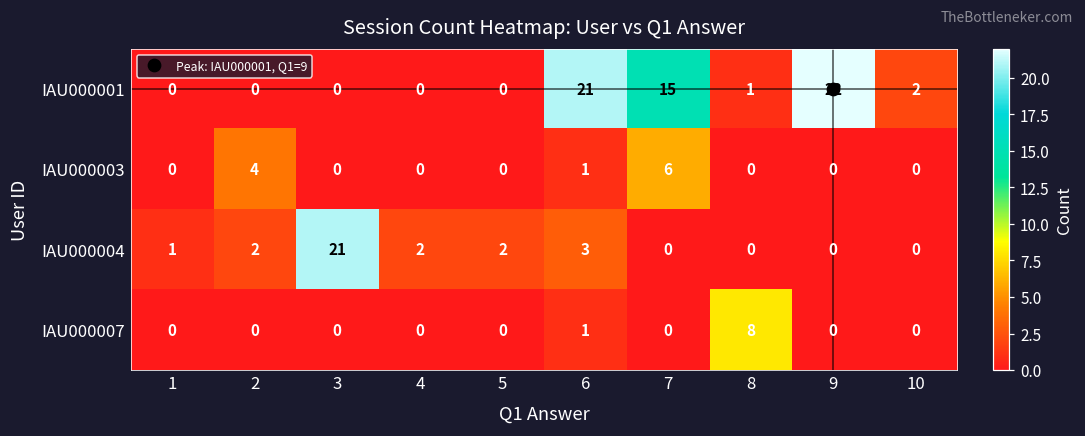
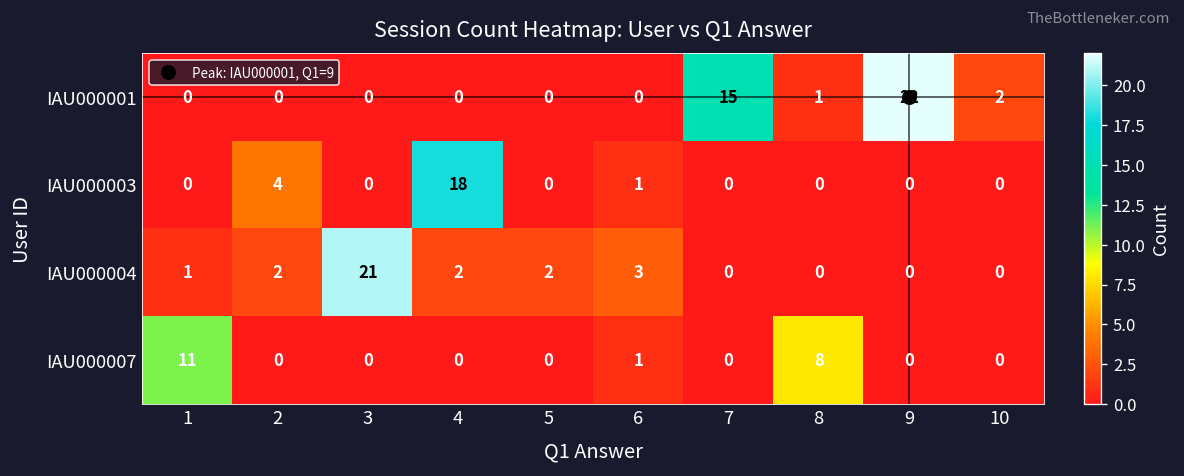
  {
    "IAU000001": {
      "1": 0,
      "2": 0,
      "3": 0,
      "4": 0,
      "5": 0,
-     "6": 21,
+     "6": 0,
      "7": 15,
      "8": 1,
      "10": 2
    },
    "IAU000003": {
      "1": 0,
      "2": 4,
      "3": 0,
-     "4": 0,
+     "4": 18,
      "5": 0,
      "6": 1,
-     "7": 6,
+     "7": 0,
      "8": 0,
      "9": 0,
      "10": 0
    },
    "IAU000004": {
      "1": 1,
      "2": 2,
      "3": 21,
      "4": 2,
      "5": 2,
      "6": 3,
      "7": 0,
      "8": 0,
      "9": 0,
      "10": 0
    },
    "IAU000007": {
-     "1": 0,
+     "1": 11,
      "2": 0,
      "3": 0,
      "4": 0,
      "5": 0,
      "6": 1,
      "7": 0,
      "8": 8,
      "9": 0,
      "10": 0
    }
  }
